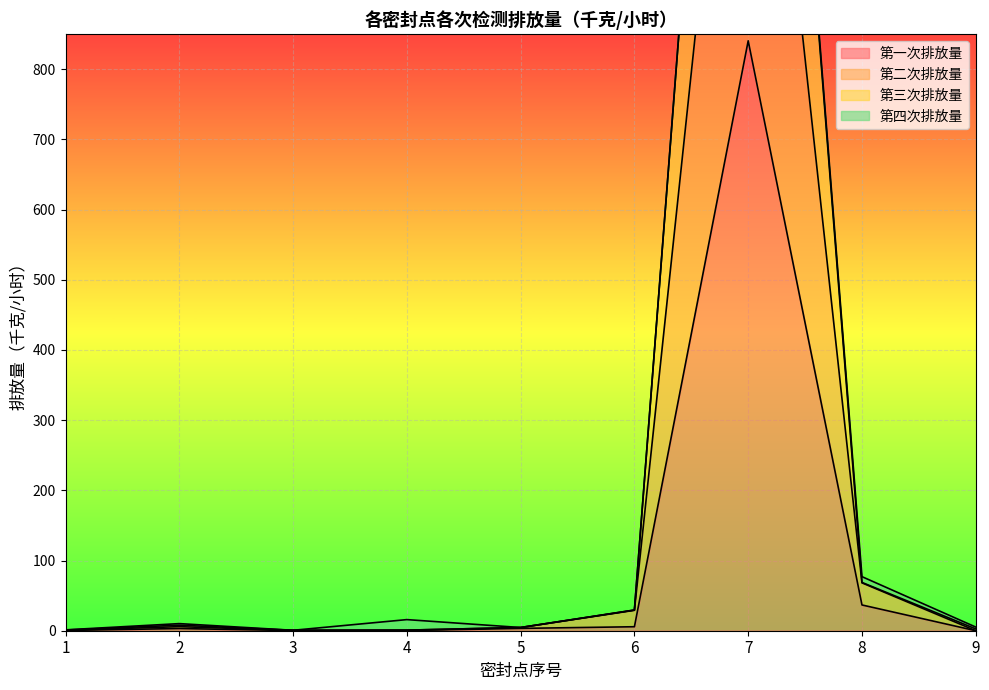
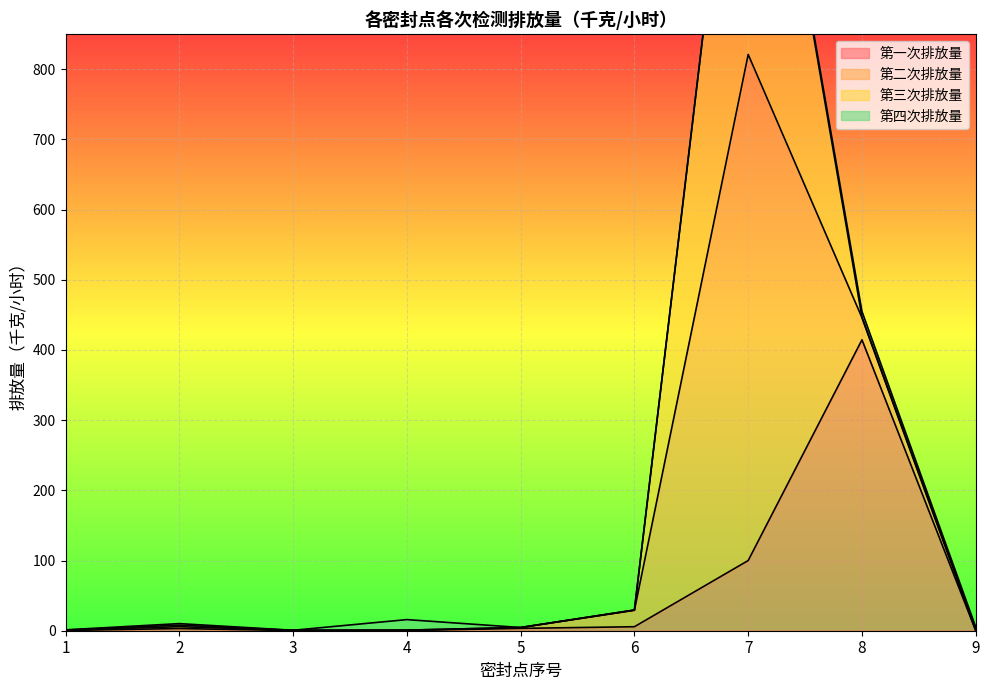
  {
    "第一次排放量": {
      "6": 10,
-     "7": 840,
-     "8": 40
+     "7": 100,
+     "8": 410
    },
    "第四次排放量": {
      "4": 20,
      "8": 10
    }
  }
